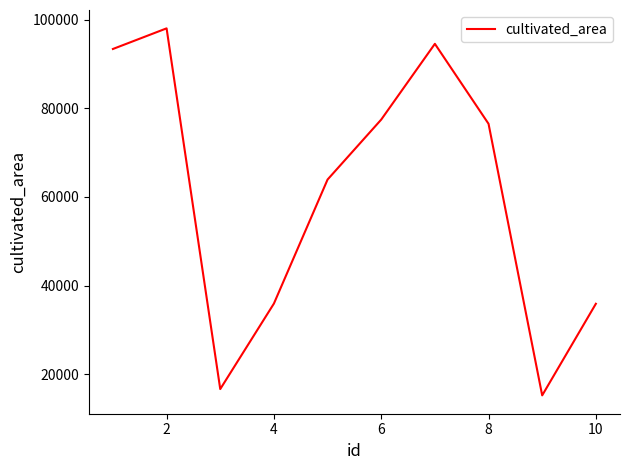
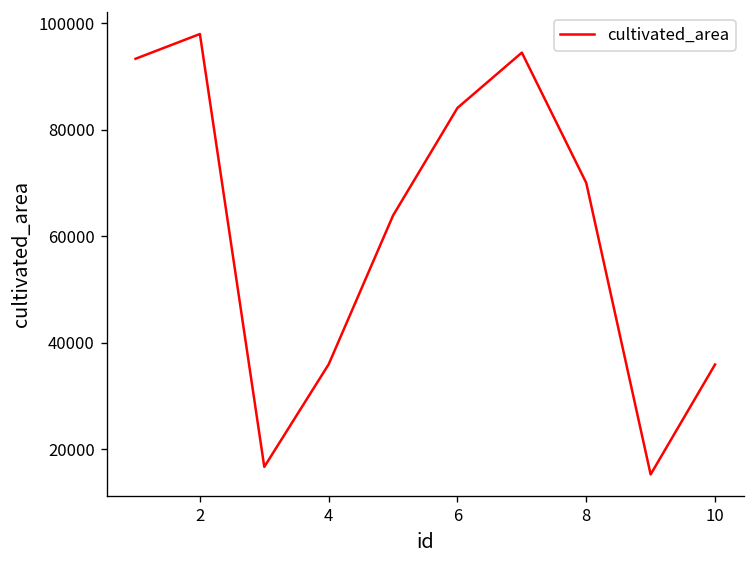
  {
    "2": 98000,
    "4": 36000,
-   "6": 77000,
-   "8": 77000,
+   "6": 84000,
+   "8": 70000,
    "10": 36000
  }
